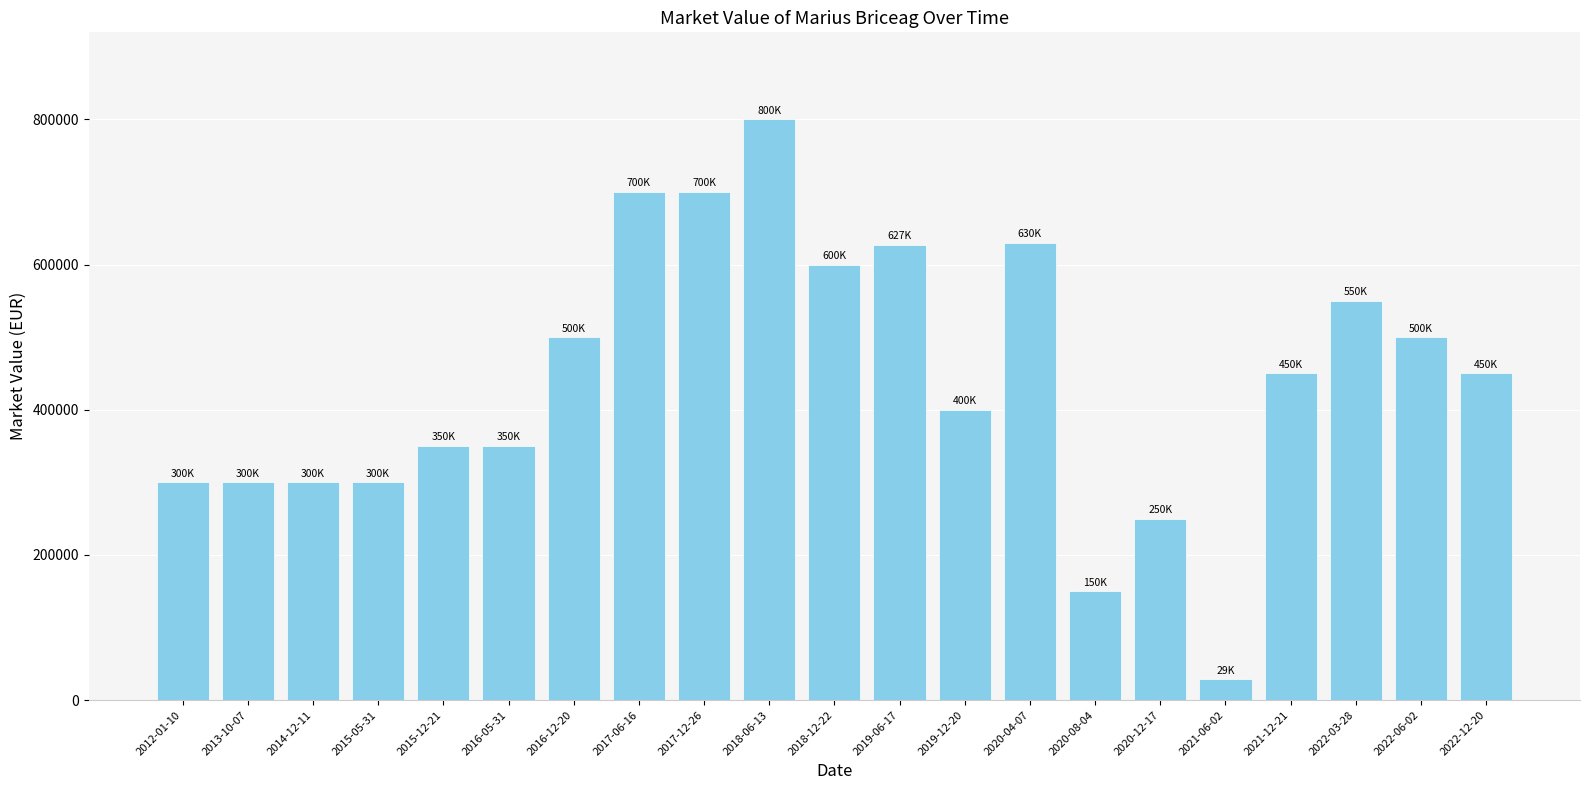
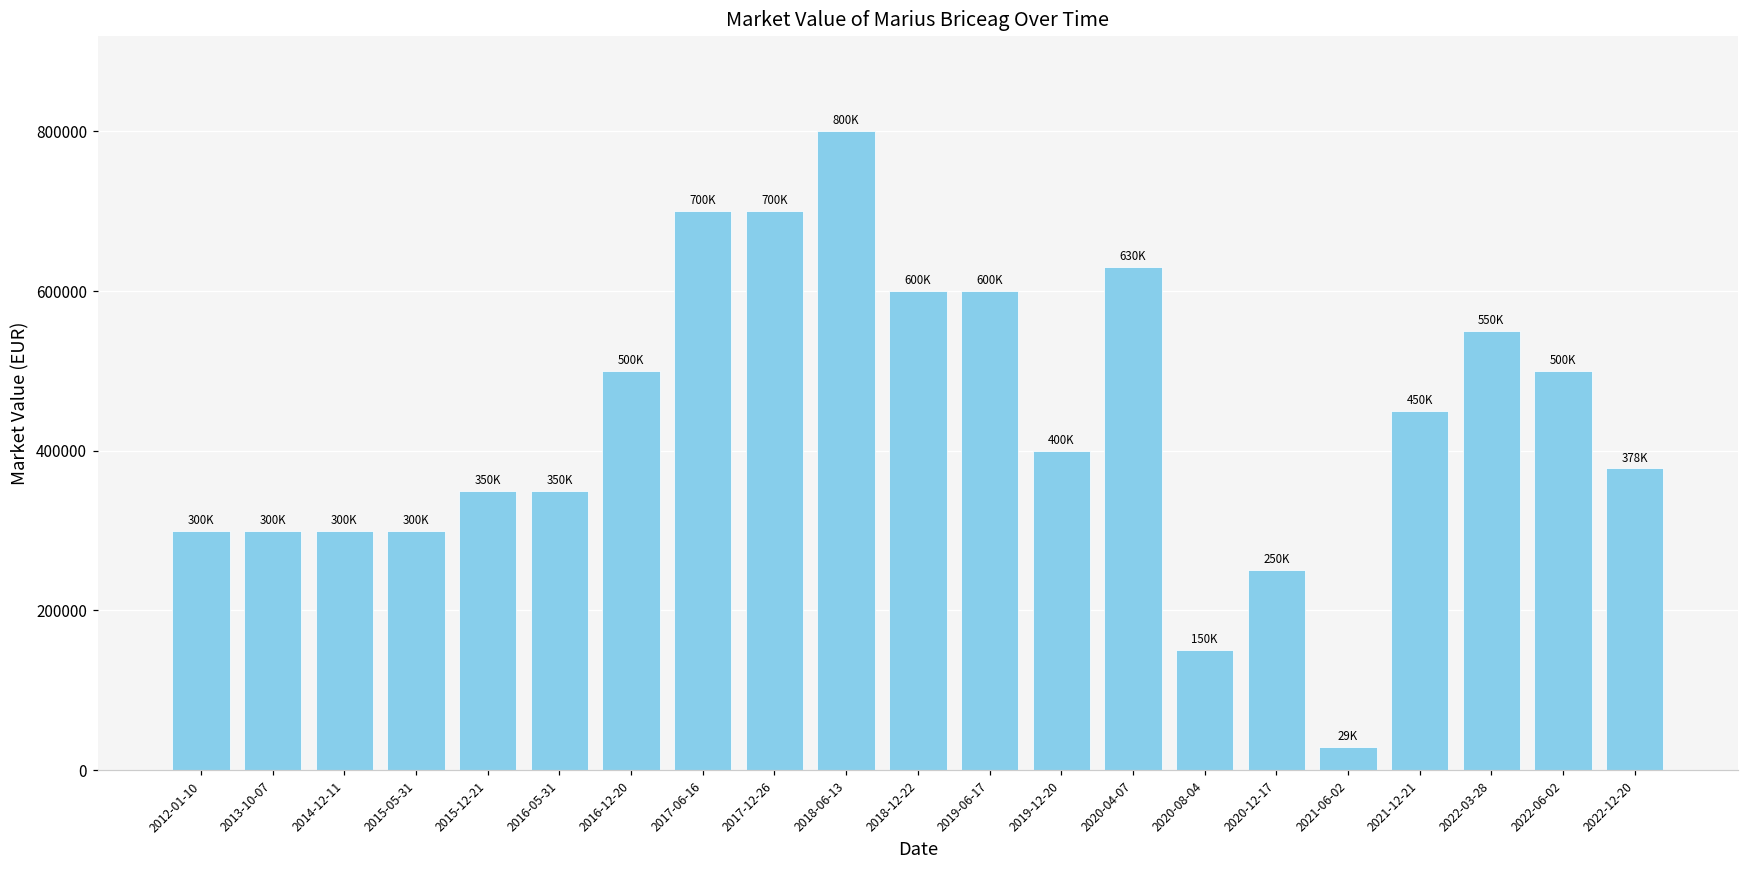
  {
    "2012-01-10": "300K",
    "2013-10-07": "300K",
    "2014-12-11": "300K",
    "2015-05-31": "300K",
    "2015-12-21": "350K",
    "2016-05-31": "350K",
    "2016-12-20": "500K",
    "2017-06-16": "700K",
    "2017-12-26": "700K",
    "2018-06-13": "800K",
    "2018-12-22": "600K",
-   "2019-06-17": "627K",
+   "2019-06-17": "600K",
    "2019-12-20": "400K",
    "2020-04-07": "630K",
    "2020-08-04": "150K",
    "2020-12-17": "250K",
    "2021-06-02": "29K",
    "2021-12-21": "450K",
    "2022-03-28": "550K",
    "2022-06-02": "500K",
-   "2022-12-20": "450K"
+   "2022-12-20": "378K"
  }
